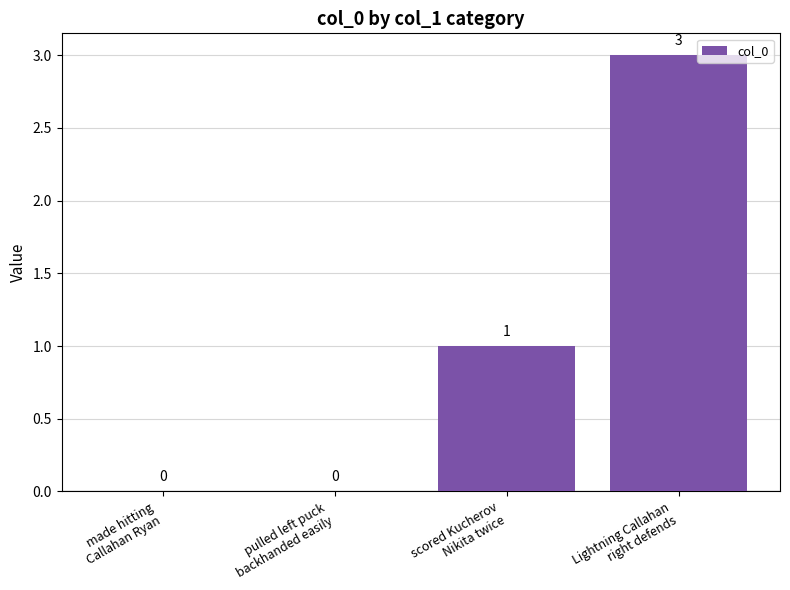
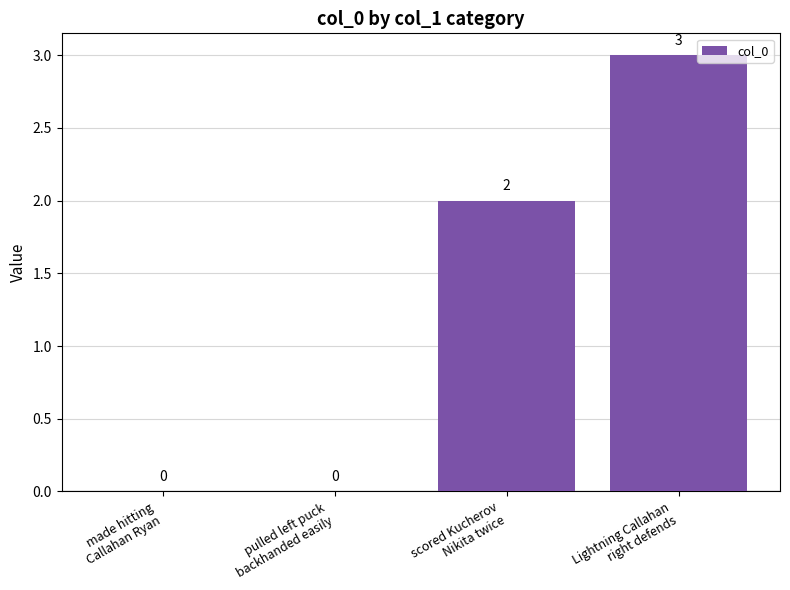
  {
    "made hitting Callahan Ryan": 0,
    "pulled left puck backhanded easily": 0,
-   "scored Kucherov Nikita twice": 1,
+   "scored Kucherov Nikita twice": 2,
    "Lightning Callahan right defends": 3
  }
